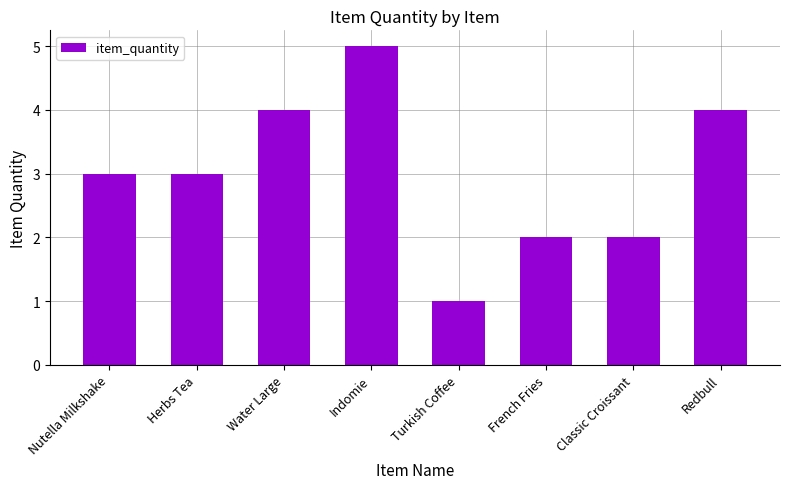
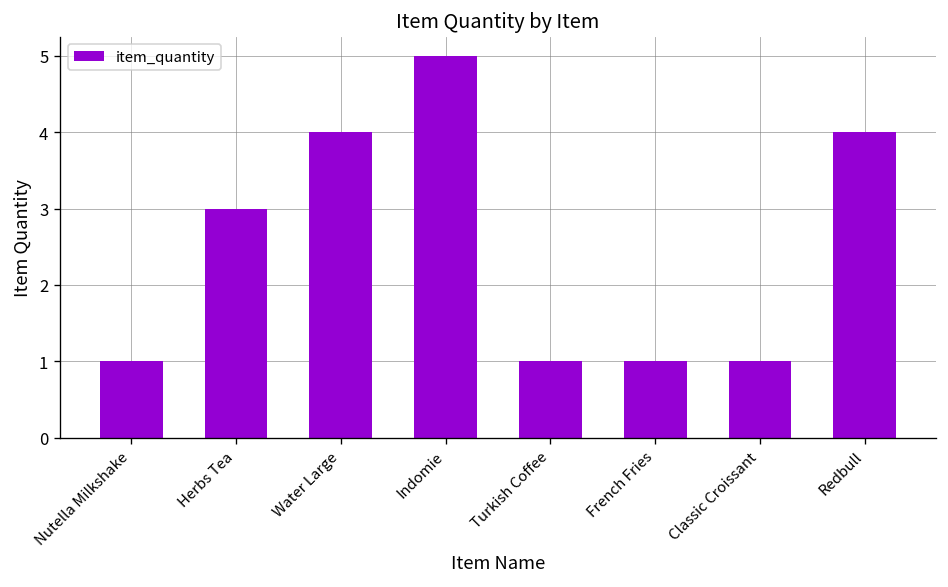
  {
-   "Nutella Milkshake": 3,
+   "Nutella Milkshake": 1,
    "Herbs Tea": 3,
    "Water Large": 4,
    "Indomie": 5,
    "Turkish Coffee": 1,
-   "French Fries": 2,
-   "Classic Croissant": 2,
+   "French Fries": 1,
+   "Classic Croissant": 1,
    "Redbull": 4
  }
